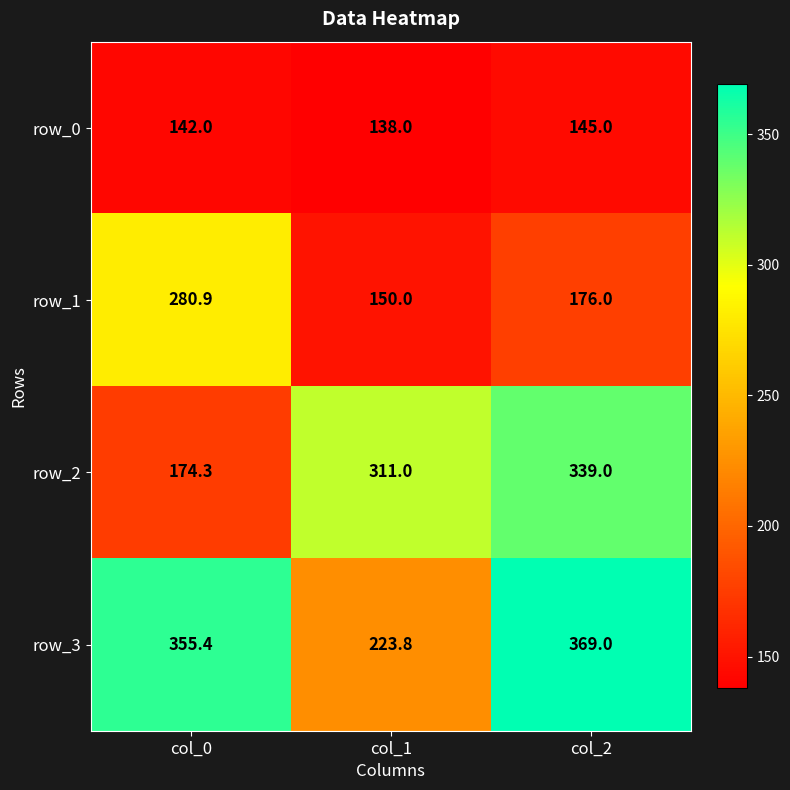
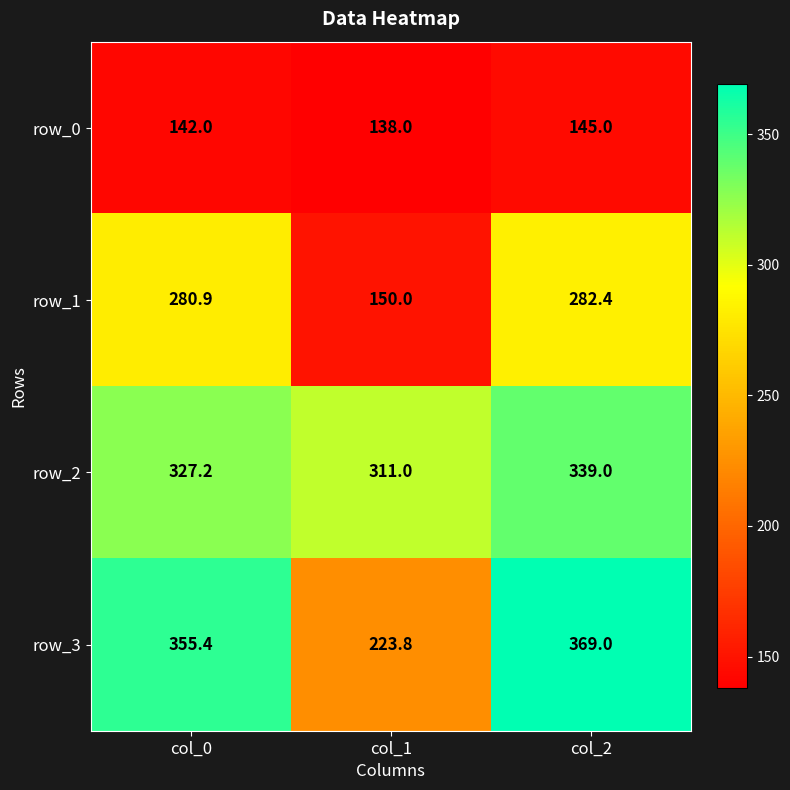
  {
    "row_0": {
      "col_0": 142.0,
      "col_1": 138.0,
      "col_2": 145.0
    },
    "row_1": {
      "col_0": 280.9,
      "col_1": 150.0,
-     "col_2": 176.0
+     "col_2": 282.4
    },
    "row_2": {
-     "col_0": 174.3,
+     "col_0": 327.2,
      "col_1": 311.0,
      "col_2": 339.0
    },
    "row_3": {
      "col_0": 355.4,
      "col_1": 223.8,
      "col_2": 369.0
    }
  }
